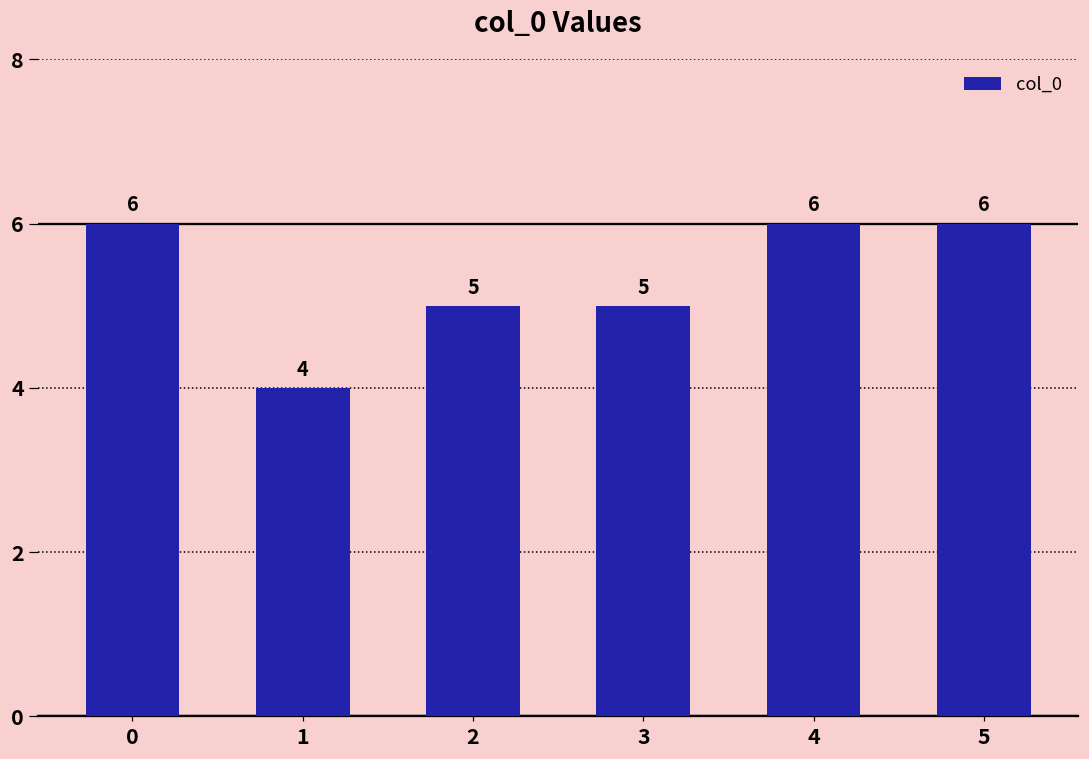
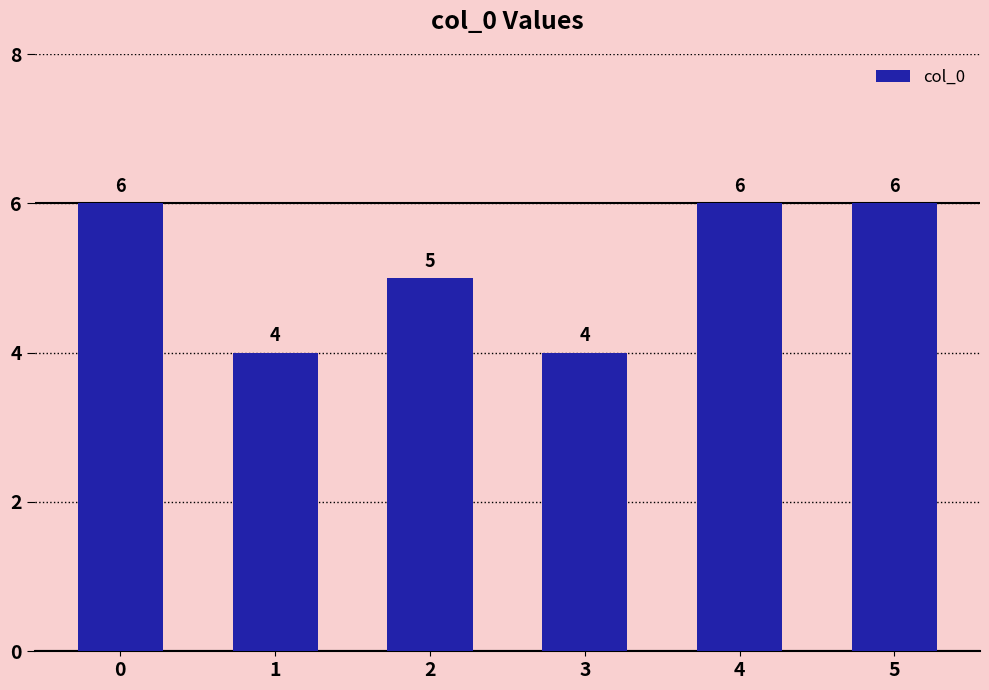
  {
    "0": 6,
    "1": 4,
    "2": 5,
-   "3": 5,
+   "3": 4,
    "4": 6,
    "5": 6
  }
